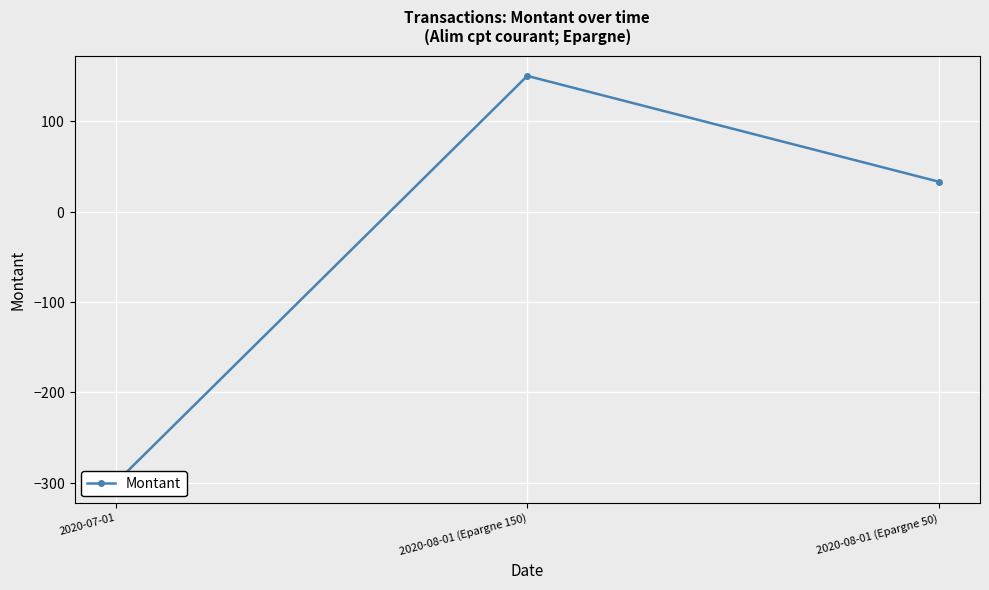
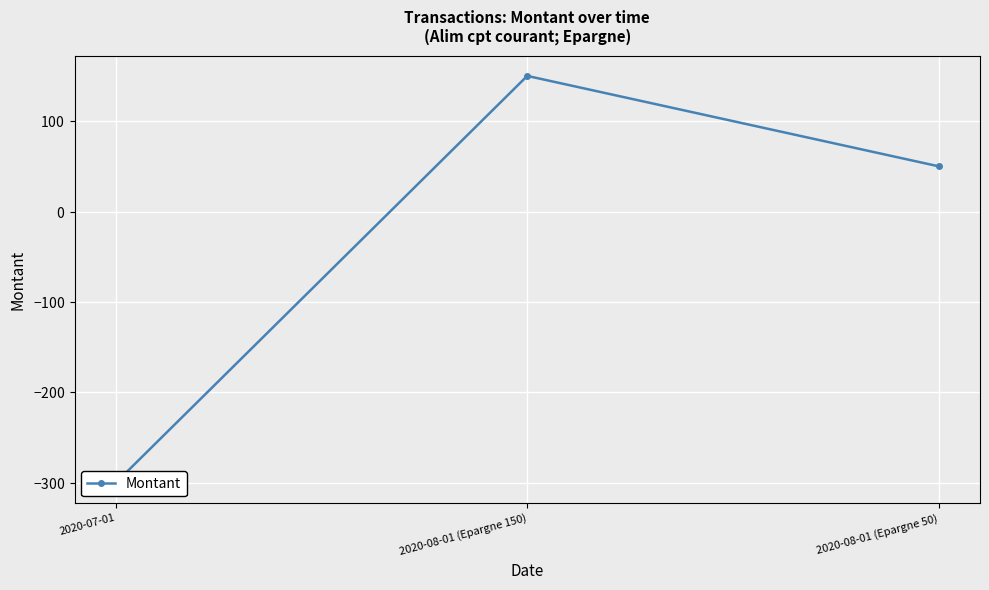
  {
    "2020-08-01 (Epargne 150)": 150,
-   "2020-08-01 (Epargne 50)": 30
+   "2020-08-01 (Epargne 50)": 50
  }
